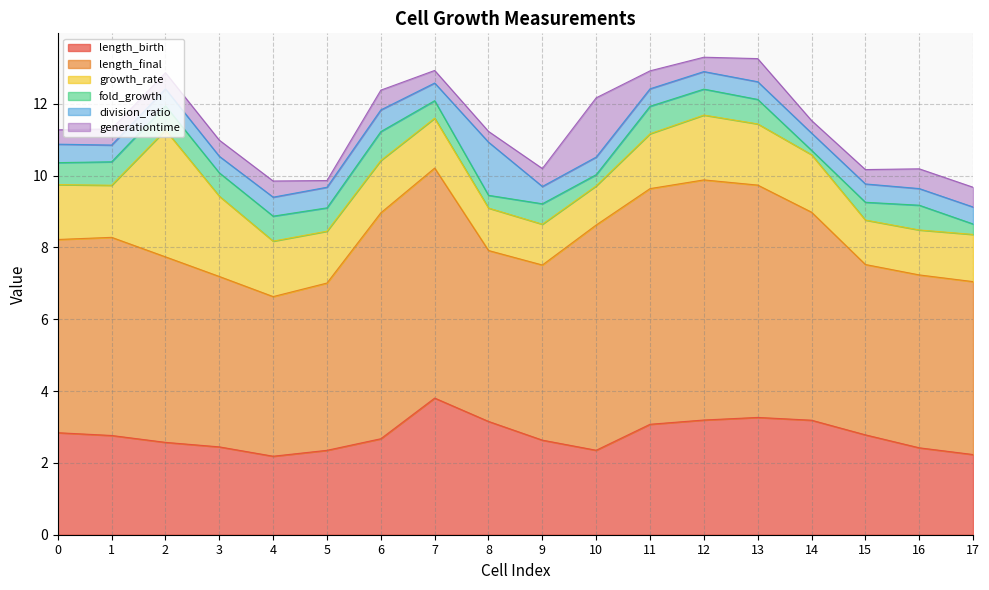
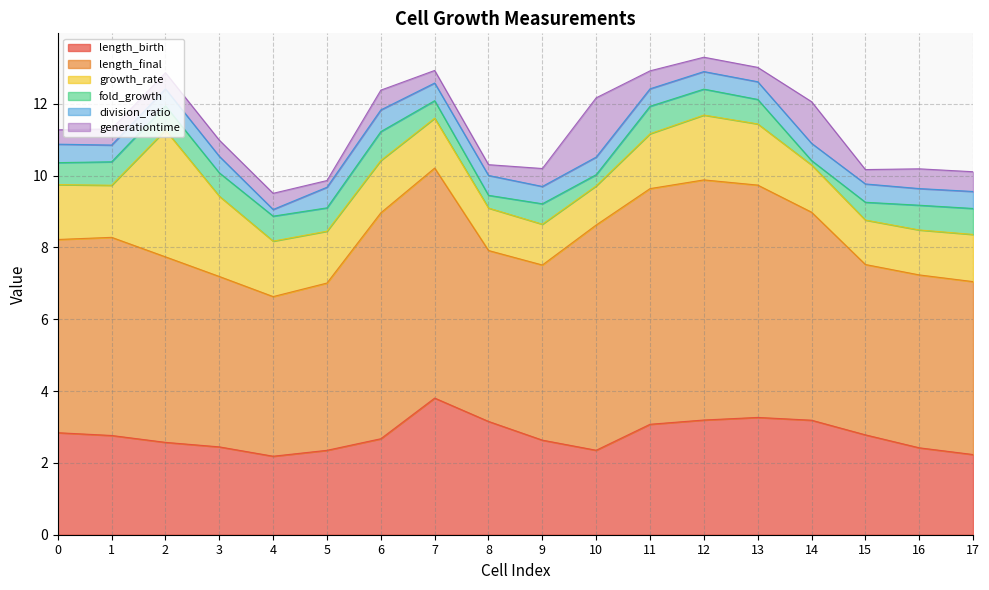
  {
    "growth_rate": {
      "0": 1.5,
      "1": 1.5,
      "3": 2.2,
      "4": 1.5,
      "5": 1.4,
      "6": 1.5,
      "7": 1.4,
      "8": 1.2,
      "9": 1.1,
      "10": 1.1,
      "11": 1.5,
      "12": 1.8,
      "13": 1.7,
-     "14": 1.6,
+     "14": 1.3,
      "15": 1.2,
      "16": 1.3,
      "17": 1.3
    },
    "fold_growth": {
      "0": 0.6,
      "1": 0.7,
      "3": 0.7,
      "4": 0.7,
      "5": 0.6,
      "6": 0.8,
      "7": 0.5,
      "8": 0.4,
      "9": 0.6,
      "10": 0.3,
      "11": 0.8,
      "12": 0.7,
      "13": 0.7,
      "14": 0.1,
      "15": 0.5,
      "16": 0.7,
-     "17": 0.3
+     "17": 0.7
    },
    "division_ratio": {
      "0": 0.5,
      "1": 0.5,
      "3": 0.5,
-     "4": 0.5,
+     "4": 0.2,
      "5": 0.6,
      "6": 0.6,
      "7": 0.5,
-     "8": 1.5,
+     "8": 0.6,
      "9": 0.5,
      "10": 0.5,
      "11": 0.5,
      "12": 0.5,
      "13": 0.5,
      "14": 0.5,
      "15": 0.5,
      "16": 0.5,
      "17": 0.5
    },
    "generationtime": {
      "0": 0.4,
      "3": 0.4,
      "4": 0.4,
      "5": 0.2,
      "6": 0.6,
      "7": 0.4,
      "8": 0.3,
      "9": 0.5,
      "10": 1.7,
      "11": 0.5,
      "12": 0.4,
-     "13": 0.6,
-     "14": 0.3,
+     "13": 0.4,
+     "14": 1.2,
      "15": 0.4,
      "16": 0.6,
      "17": 0.6
    }
  }
